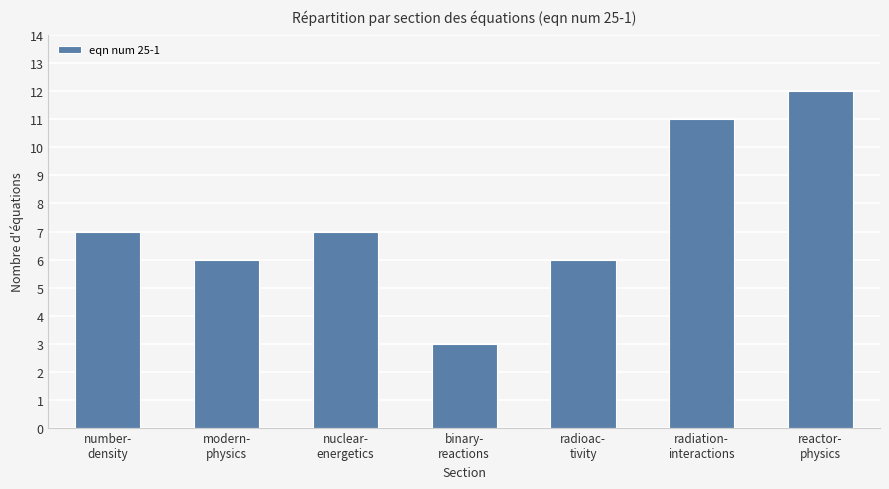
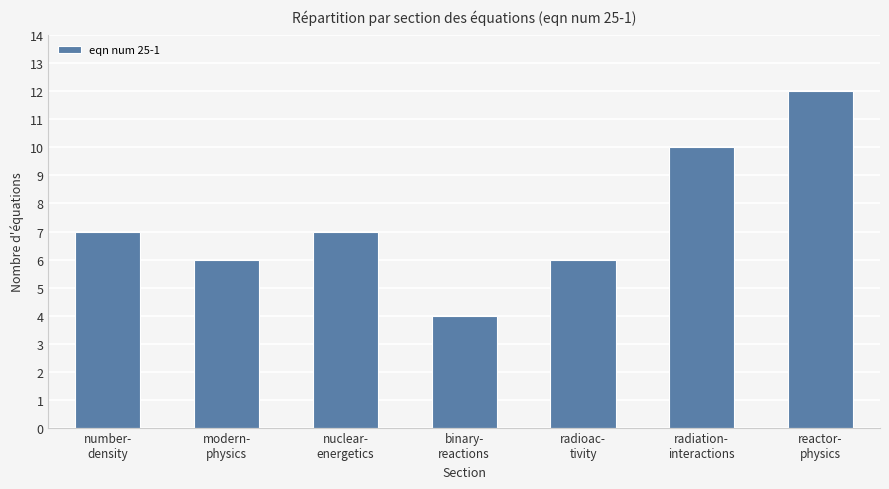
  {
    "number- density": 7,
    "modern- physics": 6,
    "nuclear- energetics": 7,
-   "binary- reactions": 3,
+   "binary- reactions": 4,
    "radioac- tivity": 6,
-   "radiation- interactions": 11,
+   "radiation- interactions": 10,
    "reactor- physics": 12
  }
